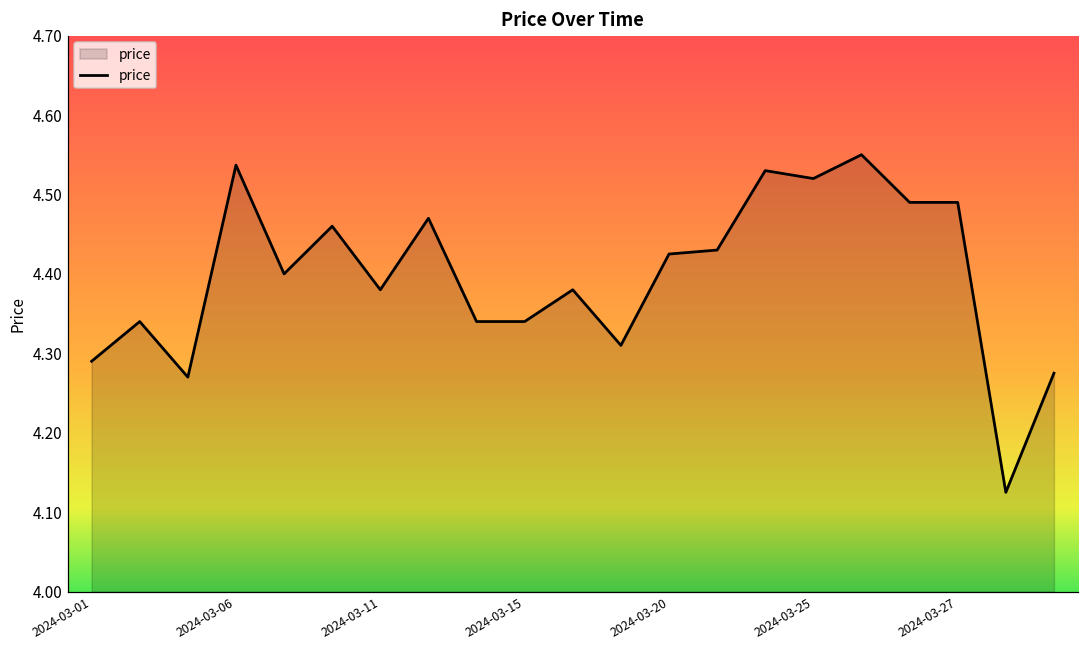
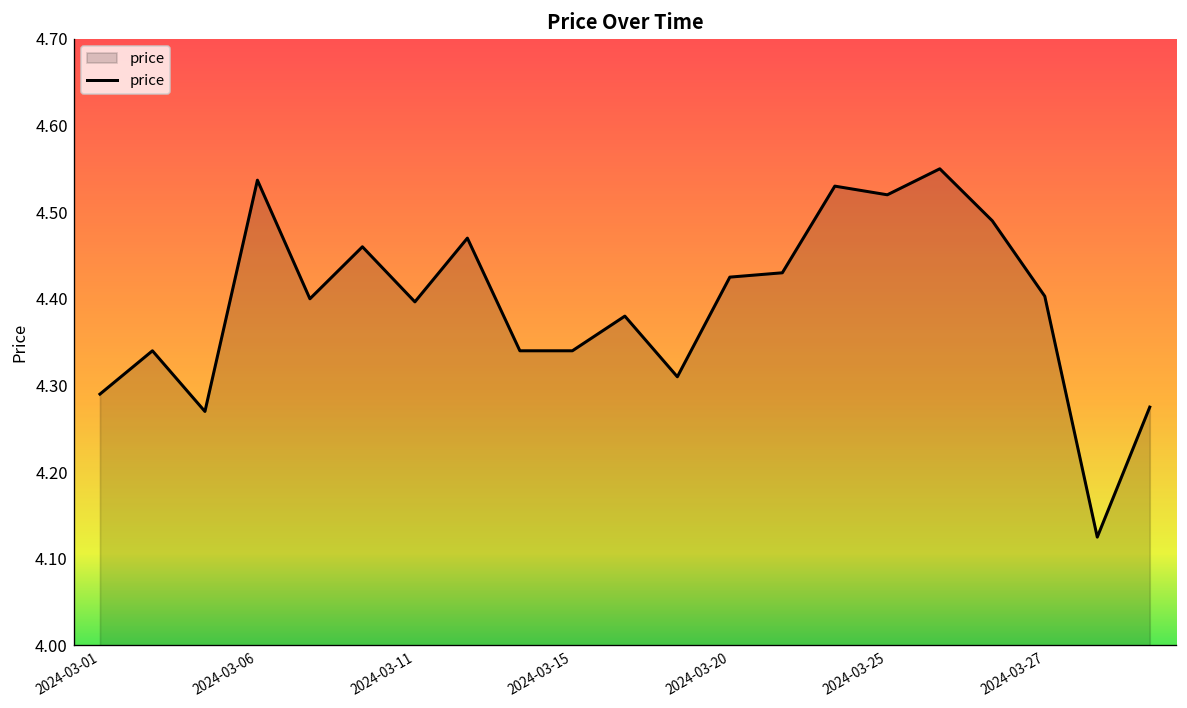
  {
    "2024-03-01": 4.29,
    "2024-03-06": 4.54,
-   "2024-03-11": 4.38,
+   "2024-03-11": 4.40,
    "2024-03-15": 4.34,
-   "2024-03-27": 4.49
+   "2024-03-27": 4.40
  }
